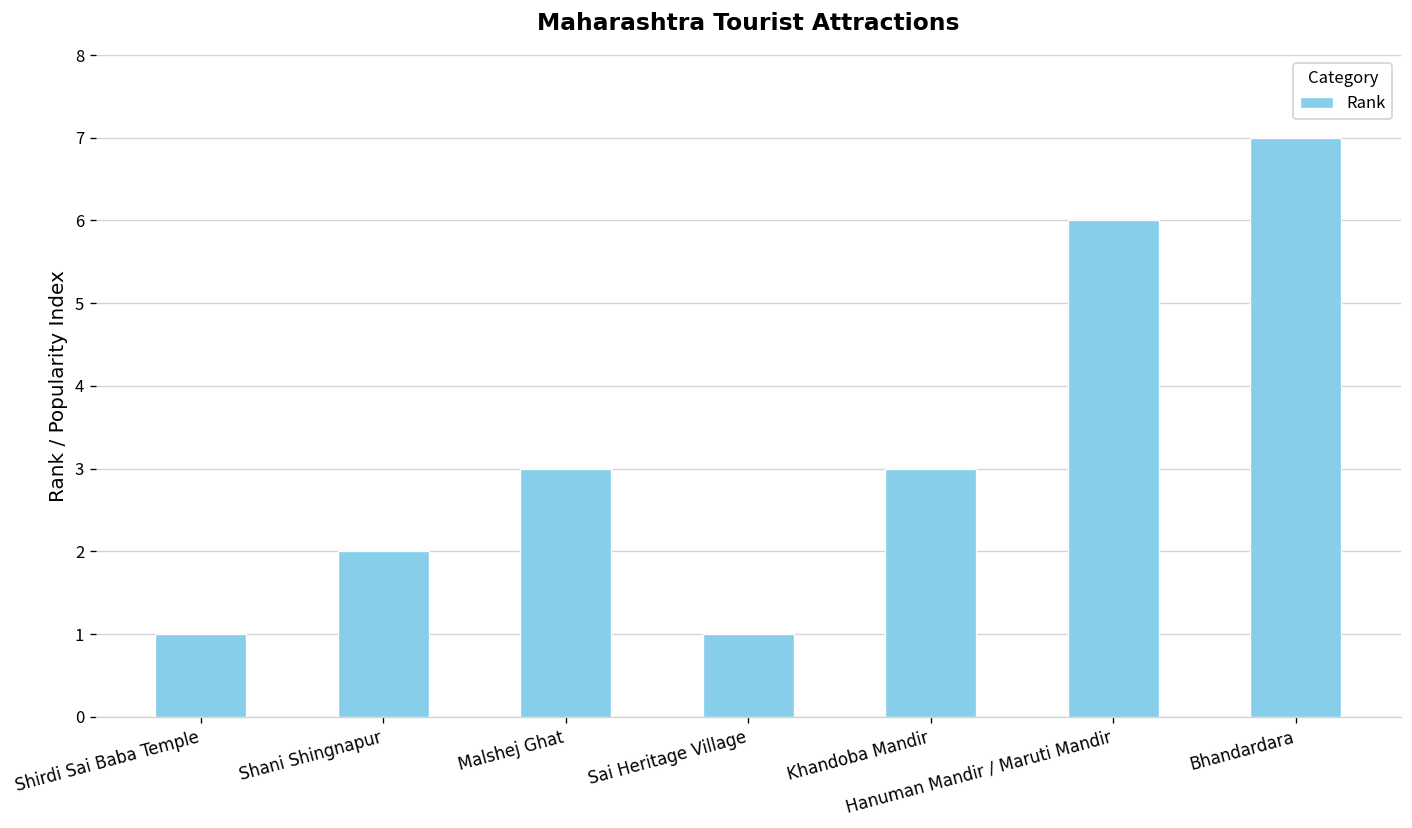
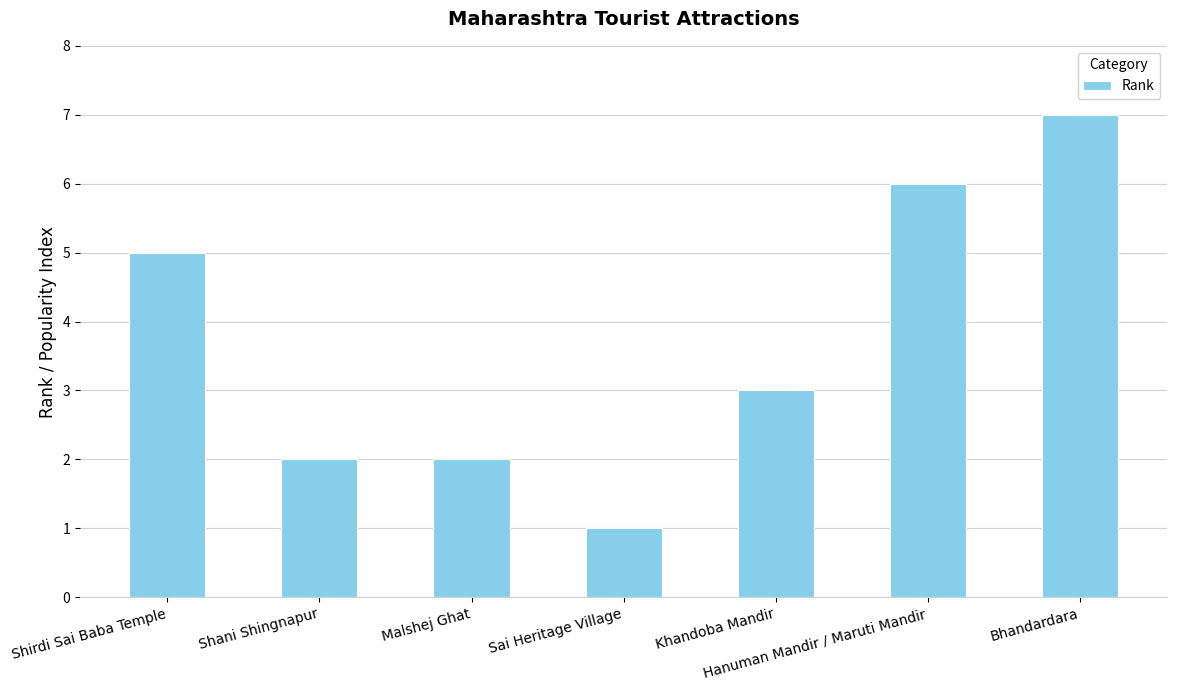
  {
-   "Shirdi Sai Baba Temple": 1,
+   "Shirdi Sai Baba Temple": 5,
    "Shani Shingnapur": 2,
-   "Malshej Ghat": 3,
+   "Malshej Ghat": 2,
    "Sai Heritage Village": 1,
    "Khandoba Mandir": 3,
    "Hanuman Mandir / Maruti Mandir": 6,
    "Bhandardara": 7
  }
